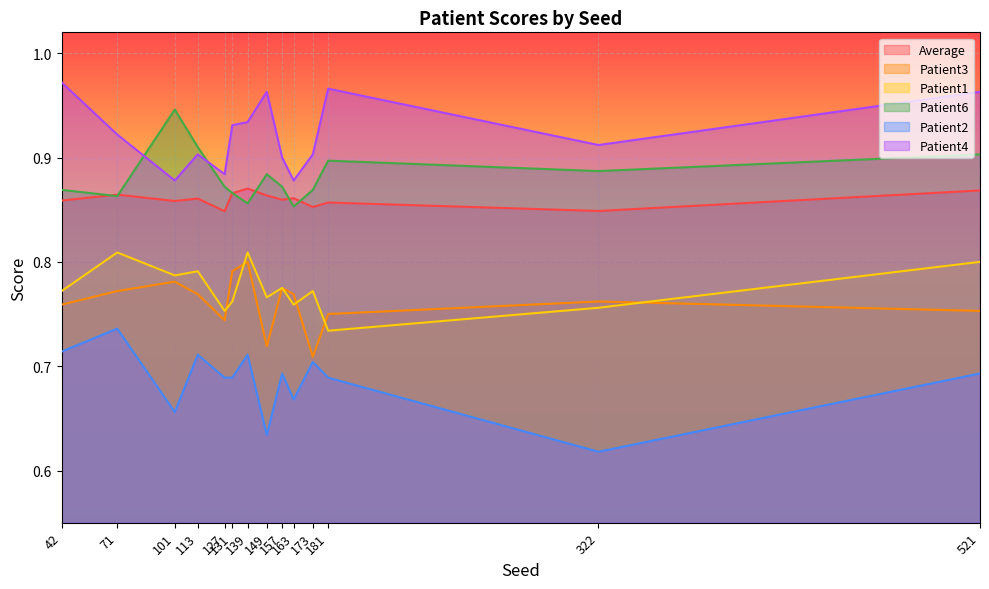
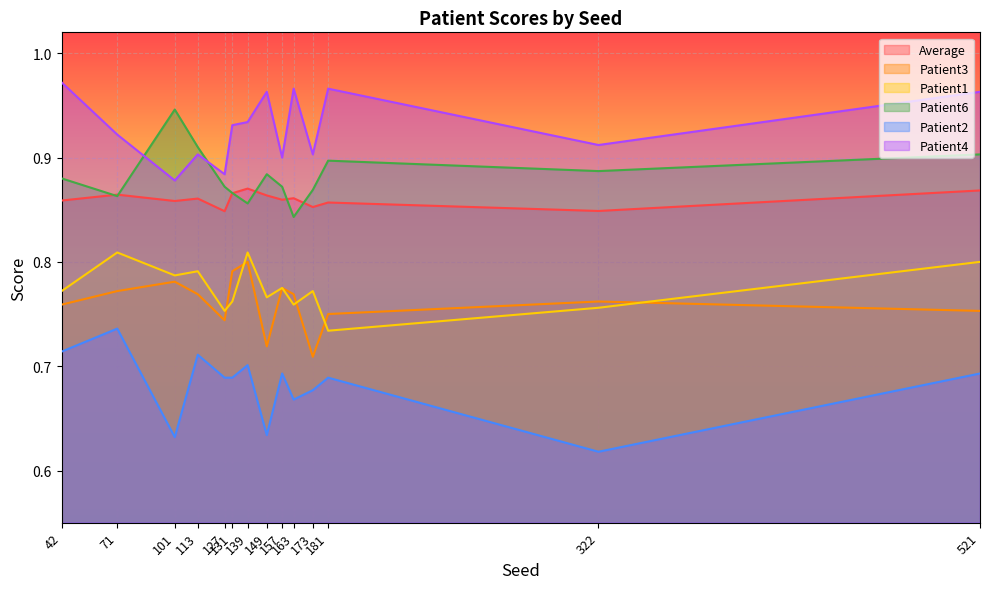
  {
    "Patient6": {
-     "42": 0.869,
+     "42": 0.880,
      "101": 0.946,
      "113": 0.910,
      "127": 0.872,
      "139": 0.856,
      "149": 0.884,
      "157": 0.872,
-     "163": 0.853,
+     "163": 0.843,
      "173": 0.869,
      "181": 0.897,
      "322": 0.887,
      "521": 0.903
    },
    "Patient2": {
      "42": 0.714,
      "71": 0.736,
-     "101": 0.656,
+     "101": 0.632,
      "113": 0.711,
      "127": 0.689,
      "131": 0.689,
-     "139": 0.711,
+     "139": 0.701,
      "149": 0.634,
      "157": 0.693,
      "163": 0.668,
-     "173": 0.704,
+     "173": 0.677,
      "181": 0.689,
      "322": 0.618,
      "521": 0.693
    },
    "Patient4": {
      "42": 0.972,
      "71": 0.922,
      "101": 0.878,
      "113": 0.903,
      "127": 0.884,
      "131": 0.931,
      "139": 0.934,
      "149": 0.963,
      "157": 0.900,
-     "163": 0.878,
+     "163": 0.966,
      "173": 0.903,
      "181": 0.966,
      "322": 0.912,
      "521": 0.963
    }
  }
